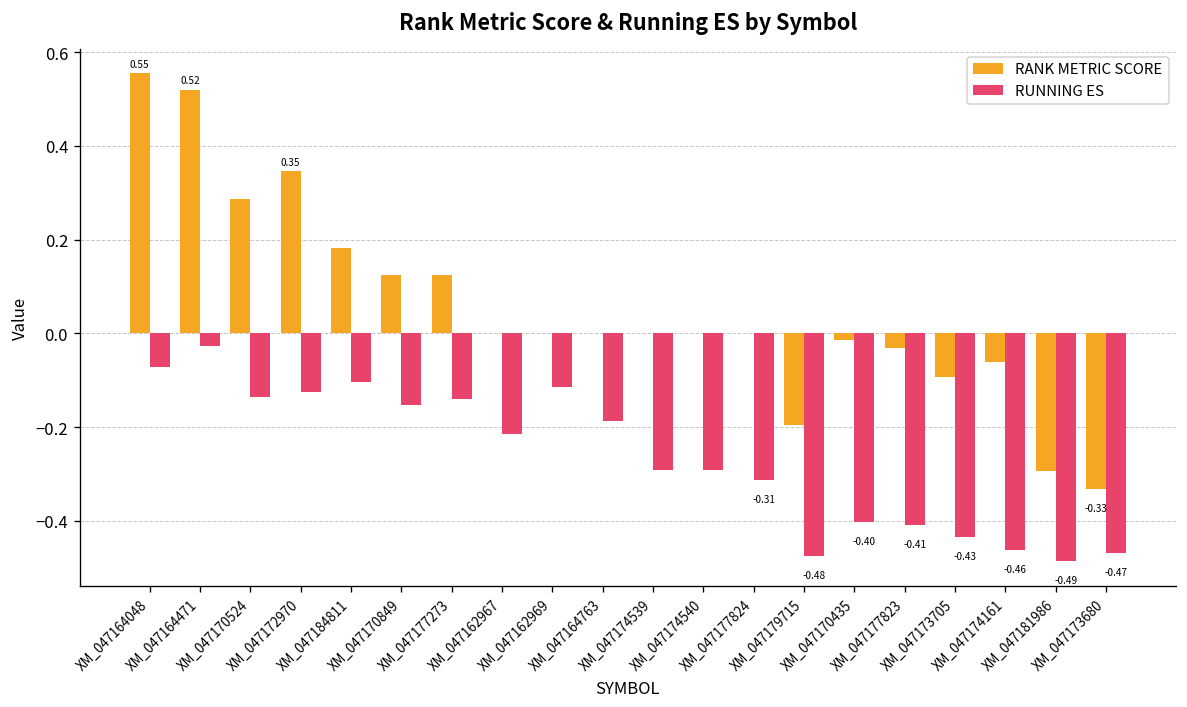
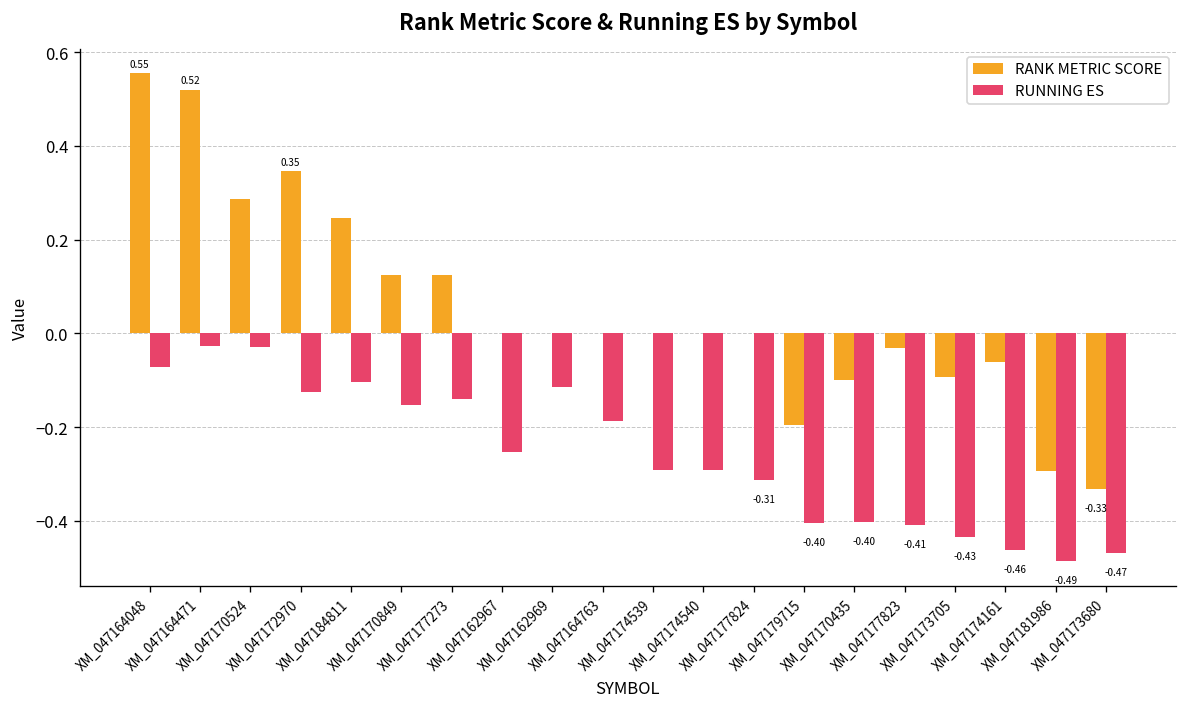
  {
    "RANK METRIC SCORE": {
      "XM_047170524": 0.29,
-     "XM_047184811": 0.18,
+     "XM_047184811": 0.25,
      "XM_047170849": 0.13,
      "XM_047177273": 0.12,
      "XM_047162967": 0.00,
      "XM_047162969": 0.00,
      "XM_047164763": 0.00,
      "XM_047174539": 0.00,
      "XM_047174540": 0.00,
      "XM_047177824": 0.00,
      "XM_047179715": -0.19,
-     "XM_047170435": -0.01,
+     "XM_047170435": -0.10,
      "XM_047177823": -0.03,
      "XM_047173705": -0.09,
      "XM_047174161": -0.06,
      "XM_047181986": -0.29
    },
    "RUNNING ES": {
-     "XM_047170524": -0.13,
-     "XM_047162967": -0.22,
+     "XM_047170524": -0.03,
+     "XM_047162967": -0.25,
      "XM_047177824": -0.31,
-     "XM_047179715": -0.48,
+     "XM_047179715": -0.40,
      "XM_047170435": -0.40,
      "XM_047177823": -0.41,
      "XM_047173705": -0.43,
      "XM_047174161": -0.46,
      "XM_047181986": -0.49,
      "XM_047173680": -0.47
    }
  }
